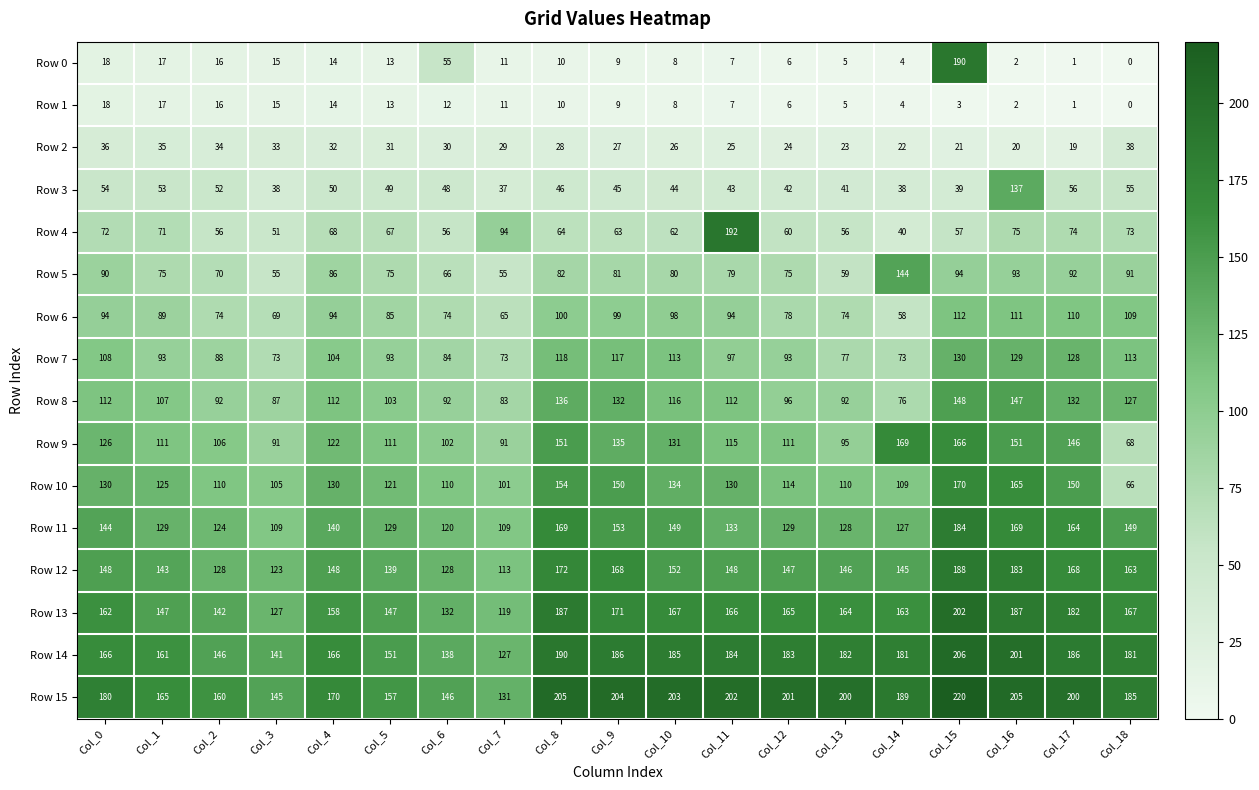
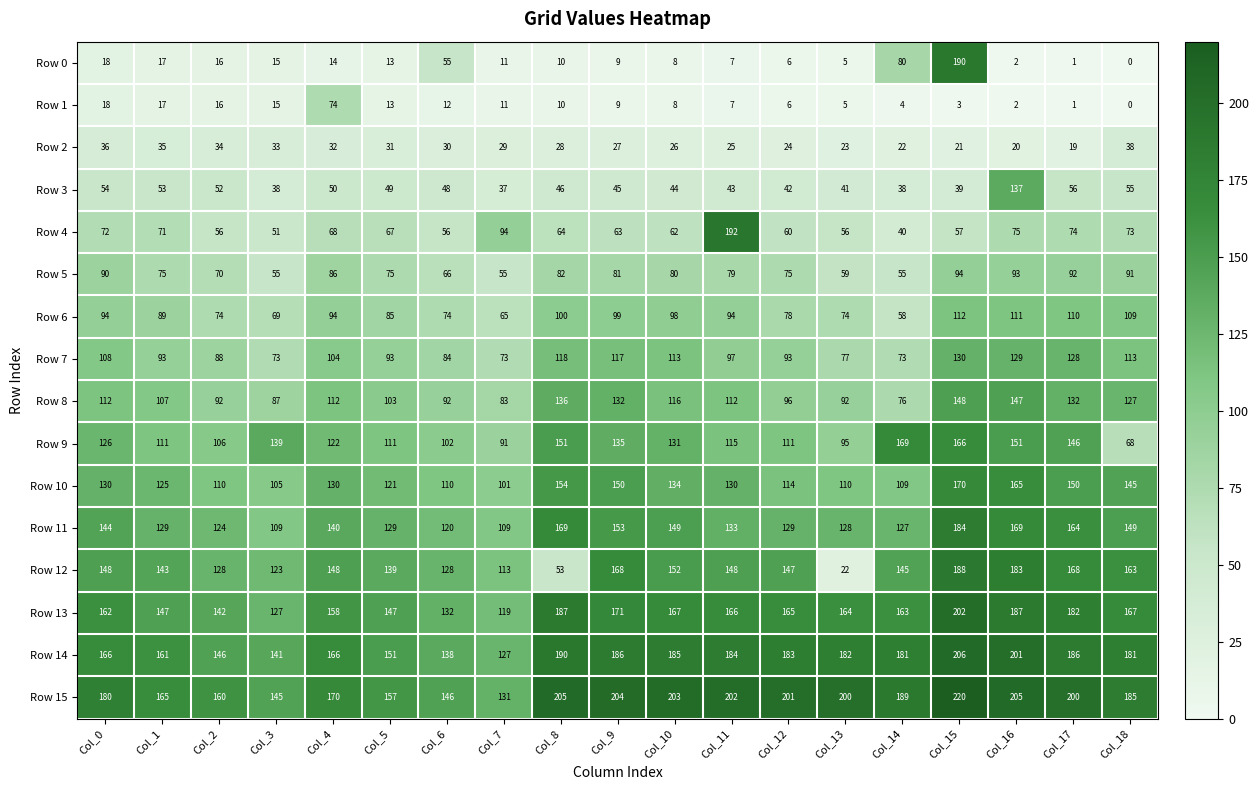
  {
    "Row 0": {
      "Col_0": 18,
      "Col_1": 17,
      "Col_2": 16,
      "Col_3": 15,
      "Col_4": 14,
      "Col_5": 13,
      "Col_6": 55,
      "Col_7": 11,
      "Col_8": 10,
      "Col_9": 9,
      "Col_10": 8,
      "Col_11": 7,
      "Col_12": 6,
      "Col_13": 5,
-     "Col_14": 4,
+     "Col_14": 80,
      "Col_15": 190,
      "Col_16": 2,
      "Col_17": 1,
      "Col_18": 0
    },
    "Row 1": {
      "Col_0": 18,
      "Col_1": 17,
      "Col_2": 16,
      "Col_3": 15,
-     "Col_4": 14,
+     "Col_4": 74,
      "Col_5": 13,
      "Col_6": 12,
      "Col_7": 11,
      "Col_8": 10,
      "Col_9": 9,
      "Col_10": 8,
      "Col_11": 7,
      "Col_12": 6,
      "Col_13": 5,
      "Col_14": 4,
      "Col_15": 3,
      "Col_16": 2,
      "Col_17": 1,
      "Col_18": 0
    },
    "Row 5": {
      "Col_0": 90,
      "Col_1": 75,
      "Col_2": 70,
      "Col_3": 55,
      "Col_4": 86,
      "Col_5": 75,
      "Col_6": 66,
      "Col_7": 55,
      "Col_8": 82,
      "Col_9": 81,
      "Col_10": 80,
      "Col_11": 79,
      "Col_12": 75,
      "Col_13": 59,
-     "Col_14": 144,
+     "Col_14": 55,
      "Col_15": 94,
      "Col_16": 93,
      "Col_17": 92,
      "Col_18": 91
    },
    "Row 9": {
      "Col_0": 126,
      "Col_1": 111,
      "Col_2": 106,
-     "Col_3": 91,
+     "Col_3": 139,
      "Col_4": 122,
      "Col_5": 111,
      "Col_6": 102,
      "Col_7": 91,
      "Col_8": 151,
      "Col_9": 135,
      "Col_10": 131,
      "Col_11": 115,
      "Col_12": 111,
      "Col_13": 95,
      "Col_14": 169,
      "Col_15": 166,
      "Col_16": 151,
      "Col_17": 146,
      "Col_18": 68
    },
    "Row 10": {
      "Col_0": 130,
      "Col_1": 125,
      "Col_2": 110,
      "Col_3": 105,
      "Col_4": 130,
      "Col_5": 121,
      "Col_6": 110,
      "Col_7": 101,
      "Col_8": 154,
      "Col_9": 150,
      "Col_10": 134,
      "Col_11": 130,
      "Col_12": 114,
      "Col_13": 110,
      "Col_14": 109,
      "Col_15": 170,
      "Col_16": 165,
      "Col_17": 150,
-     "Col_18": 66
+     "Col_18": 145
    },
    "Row 12": {
      "Col_0": 148,
      "Col_1": 143,
      "Col_2": 128,
      "Col_3": 123,
      "Col_4": 148,
      "Col_5": 139,
      "Col_6": 128,
      "Col_7": 113,
-     "Col_8": 172,
+     "Col_8": 53,
      "Col_9": 168,
      "Col_10": 152,
      "Col_11": 148,
      "Col_12": 147,
-     "Col_13": 146,
+     "Col_13": 22,
      "Col_14": 145,
      "Col_15": 188,
      "Col_16": 183,
      "Col_17": 168,
      "Col_18": 163
    }
  }
